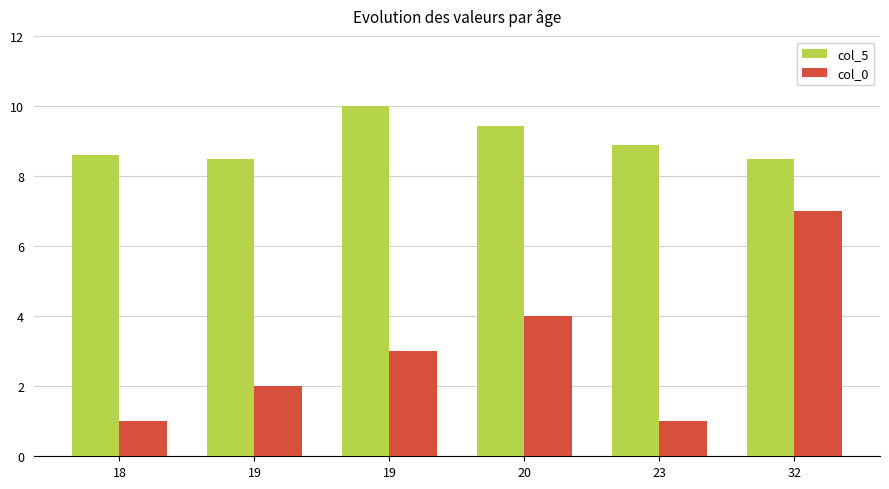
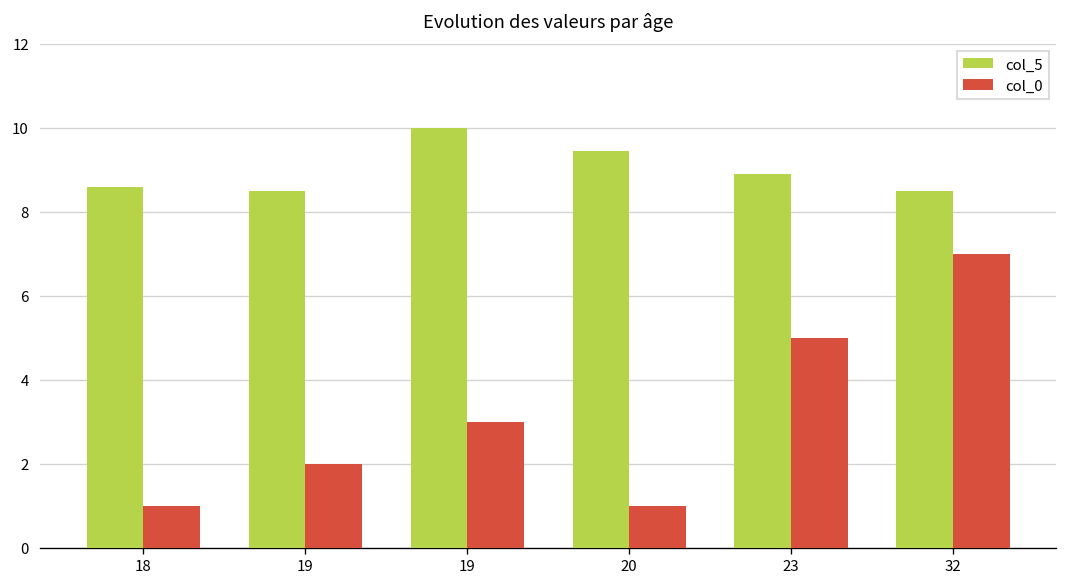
  {
    "col_5": {
      "18": 8.6,
      "20": 9.5,
      "23": 8.9,
      "32": 8.5
    },
    "col_0": {
      "18": 1,
-     "20": 4,
-     "23": 1,
+     "20": 1,
+     "23": 5,
      "32": 7
    }
  }
